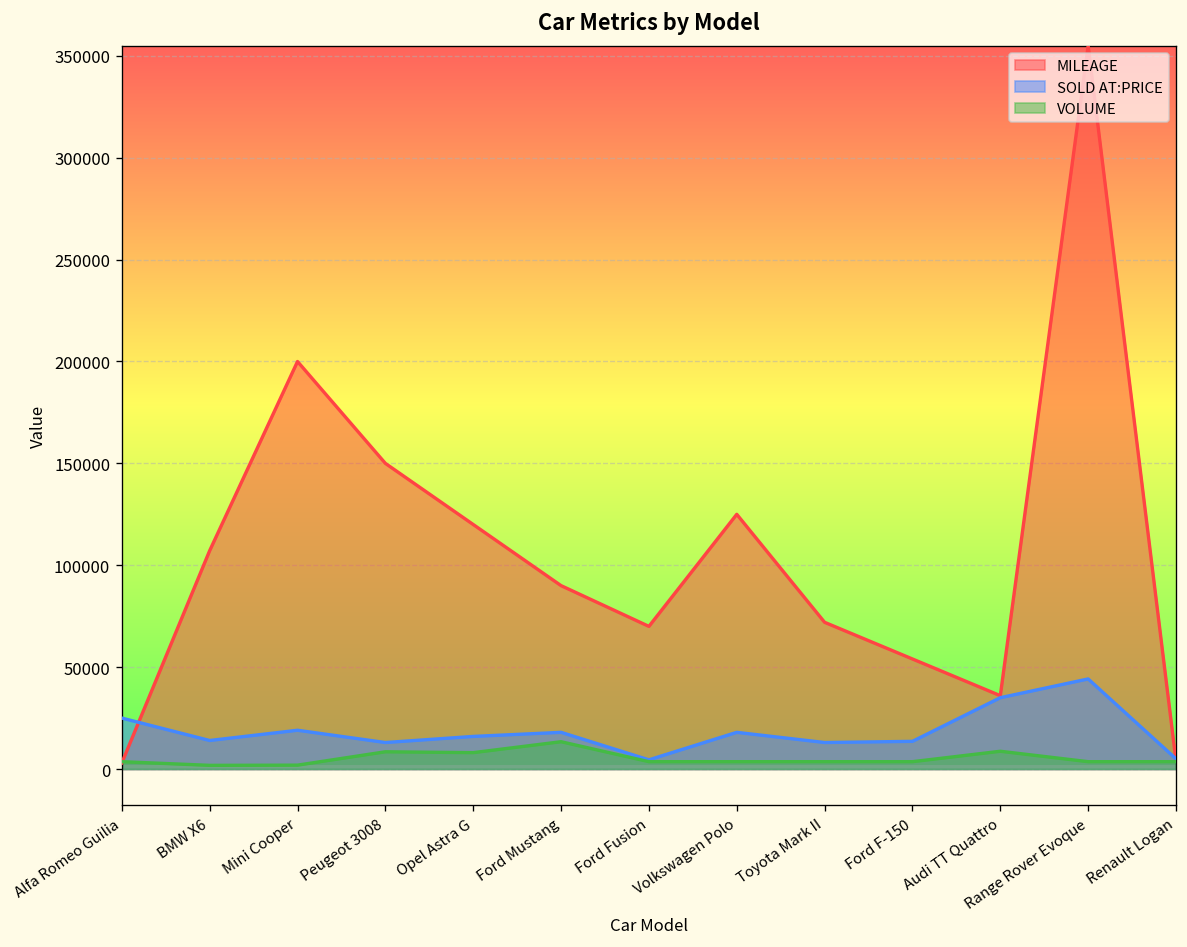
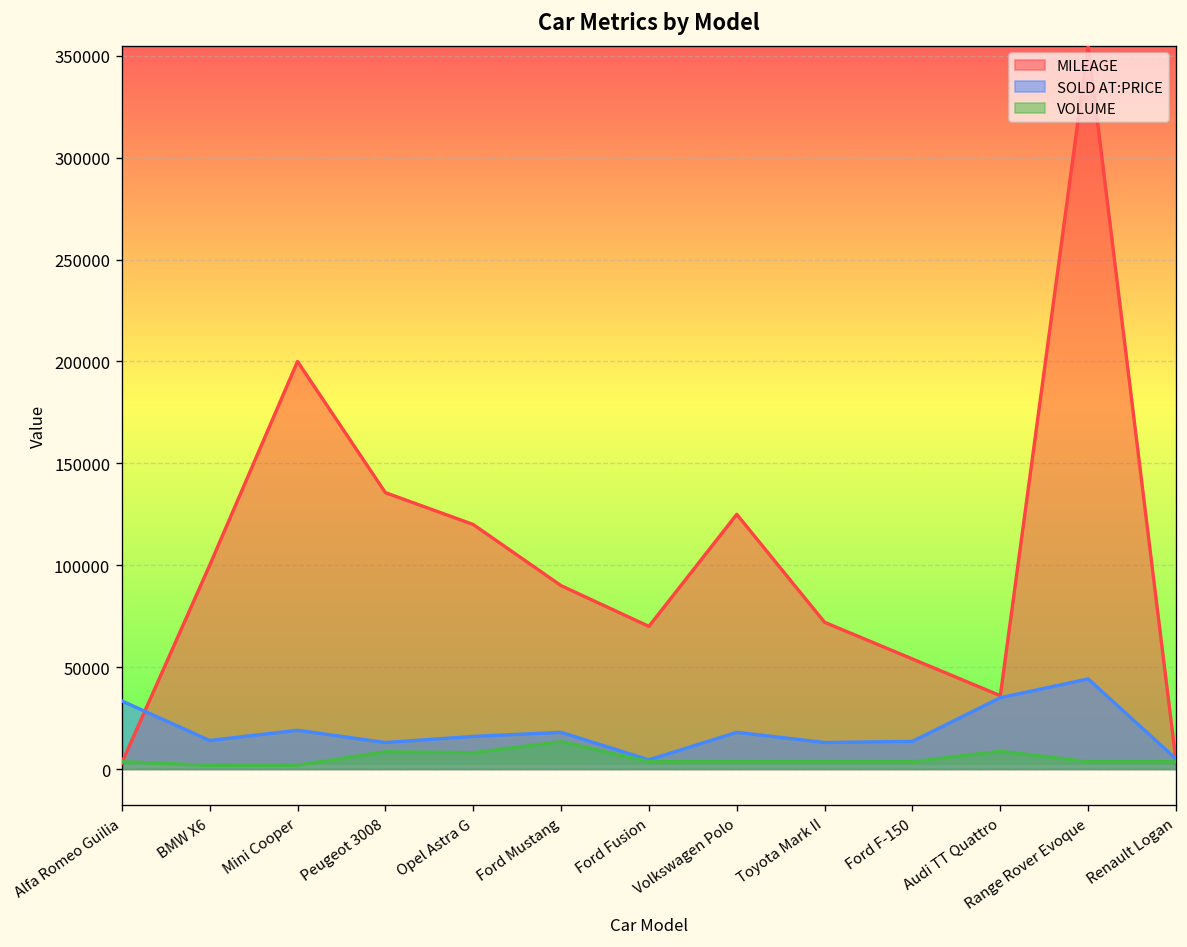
  {
    "MILEAGE": {
-     "BMW X6": 107000,
+     "BMW X6": 100000,
      "Mini Cooper": 200000,
-     "Peugeot 3008": 150000,
+     "Peugeot 3008": 136000,
      "Opel Astra G": 120000,
      "Ford Mustang": 90000,
      "Ford Fusion": 70000,
      "Volkswagen Polo": 125000,
      "Toyota Mark II": 72000,
      "Ford F-150": 54000,
      "Range Rover Evoque": 355000
    },
    "SOLD AT:PRICE": {
-     "Alfa Romeo Guilia": 25000,
+     "Alfa Romeo Guilia": 33000,
      "BMW X6": 14000,
      "Mini Cooper": 19000,
      "Peugeot 3008": 13000,
      "Opel Astra G": 16000,
      "Ford Mustang": 18000,
      "Volkswagen Polo": 18000,
      "Toyota Mark II": 13000,
      "Ford F-150": 14000,
      "Range Rover Evoque": 44000
    },
    "VOLUME": {
      "BMW X6": 2000,
      "Mini Cooper": 2000,
      "Peugeot 3008": 8000,
      "Opel Astra G": 8000,
      "Ford Mustang": 13000,
      "Volkswagen Polo": 4000,
      "Toyota Mark II": 4000,
      "Ford F-150": 4000,
      "Audi TT Quattro": 9000,
      "Range Rover Evoque": 4000
    }
  }
